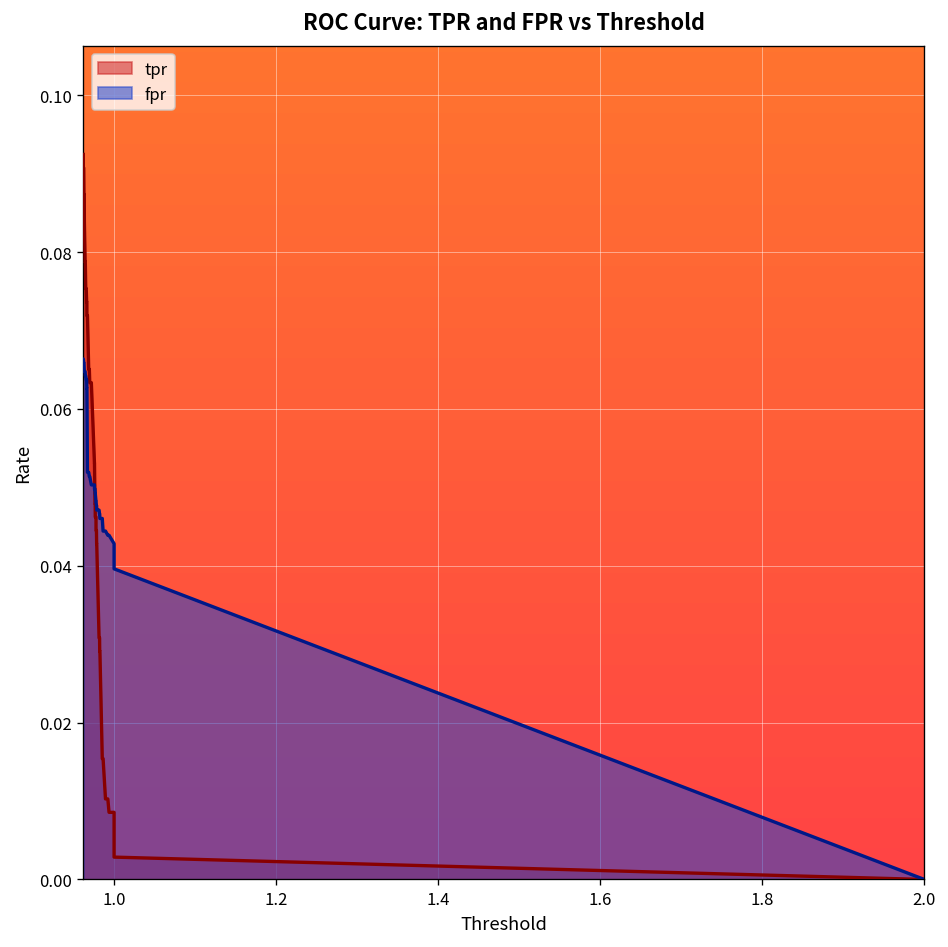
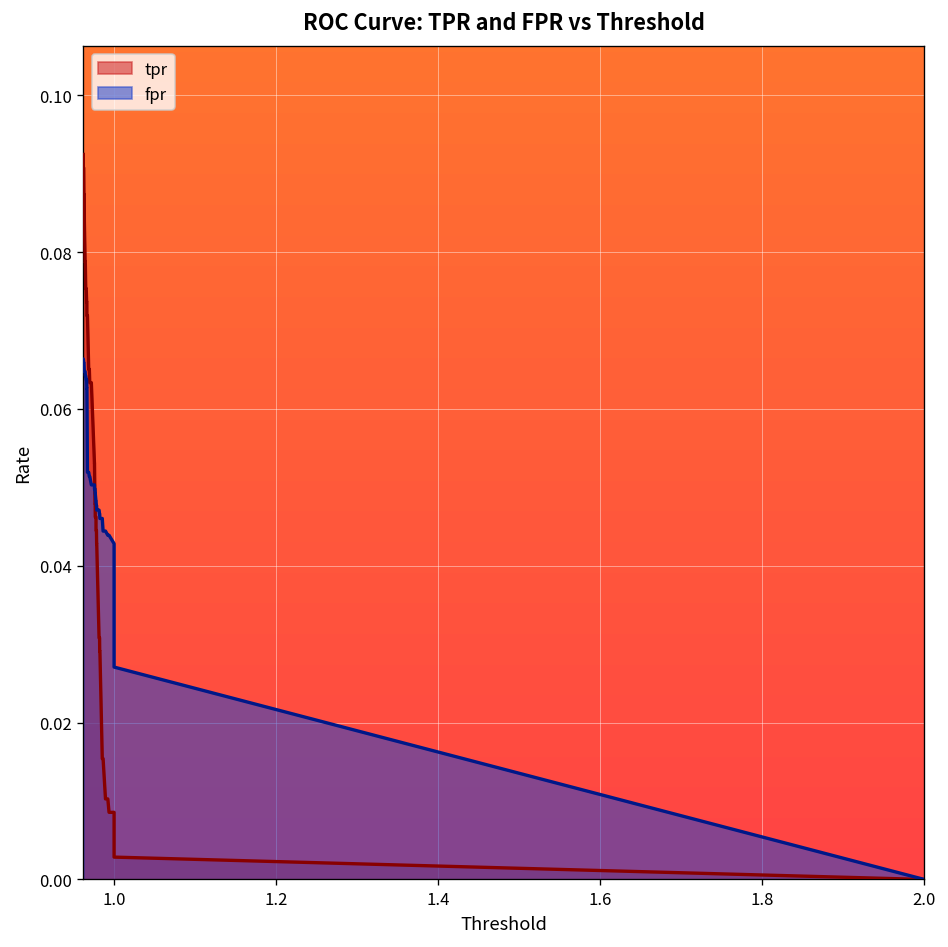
  {
    "tpr": {
      "1.0": 0.003
    },
    "fpr": {
-     "1.0": 0.040
+     "1.0": 0.027
    }
  }
